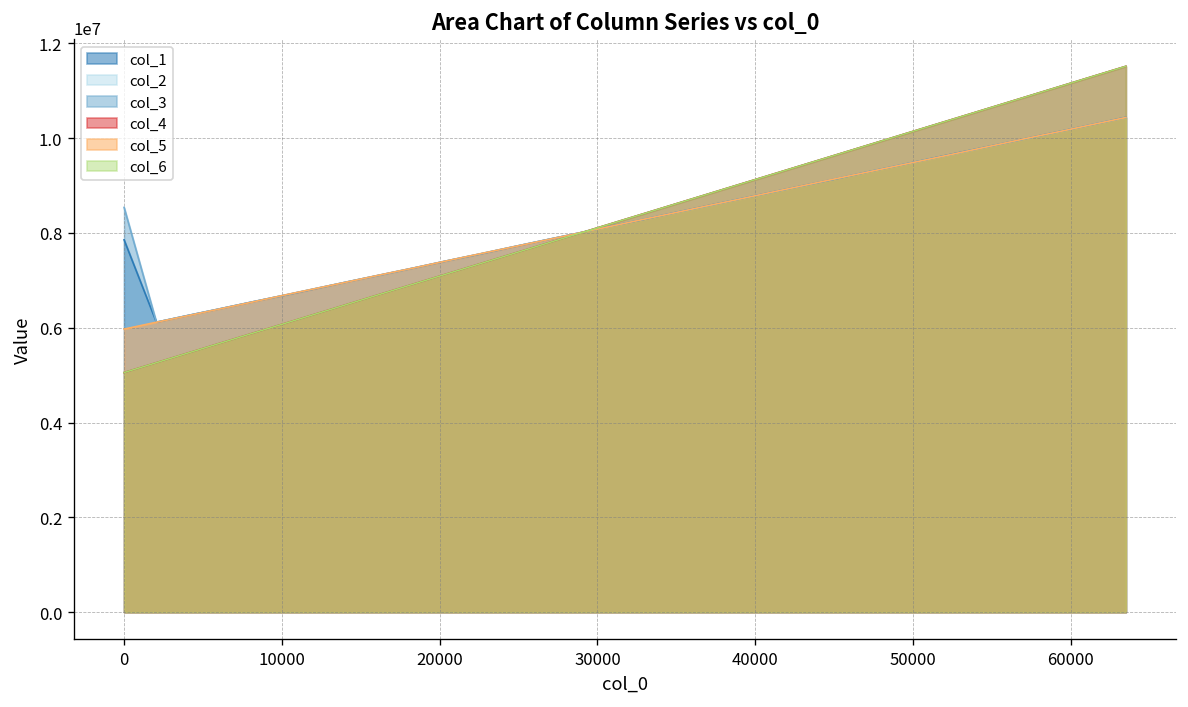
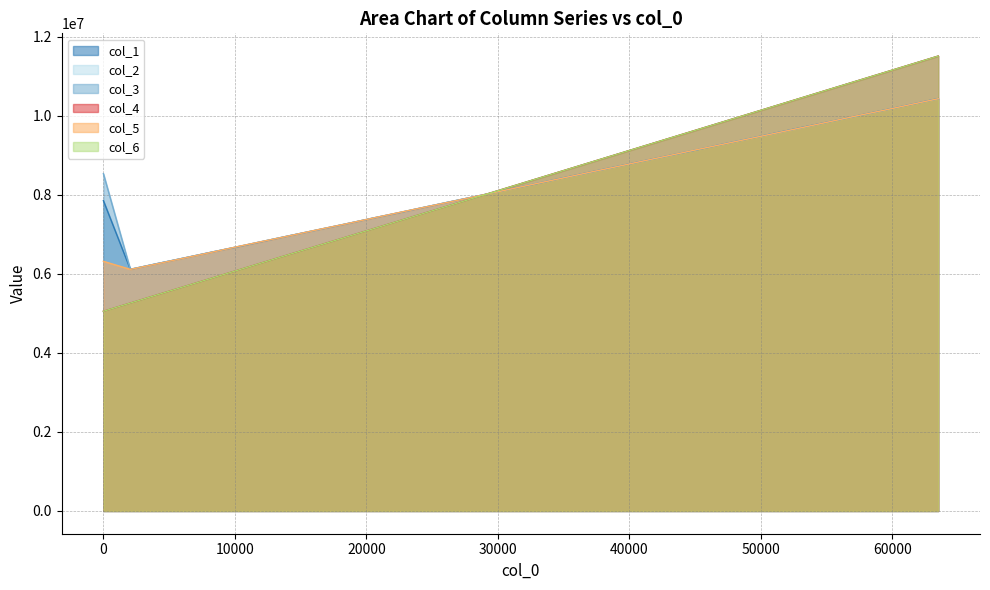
  {
    "col_1": {
      "0": 7900000
    },
    "col_6": {
      "0": 5100000
    },
    "col_3": {
      "0": 8500000
    },
    "col_5": {
-     "0": 6000000
+     "0": 6300000
    }
  }
